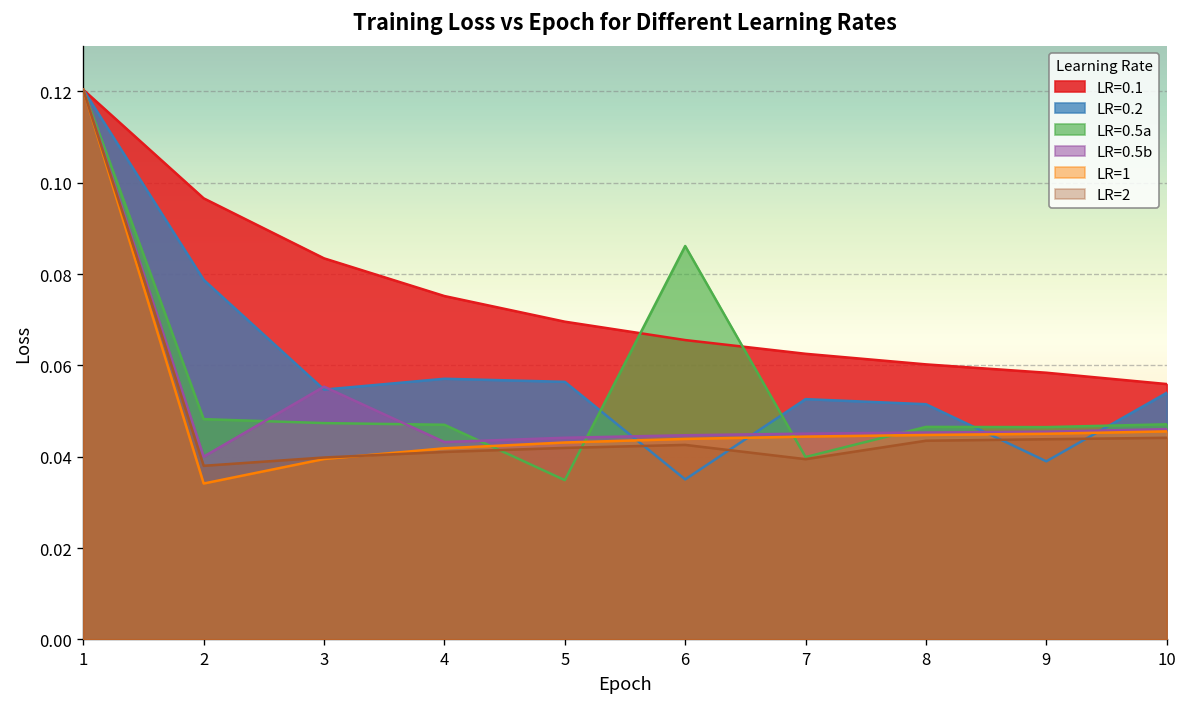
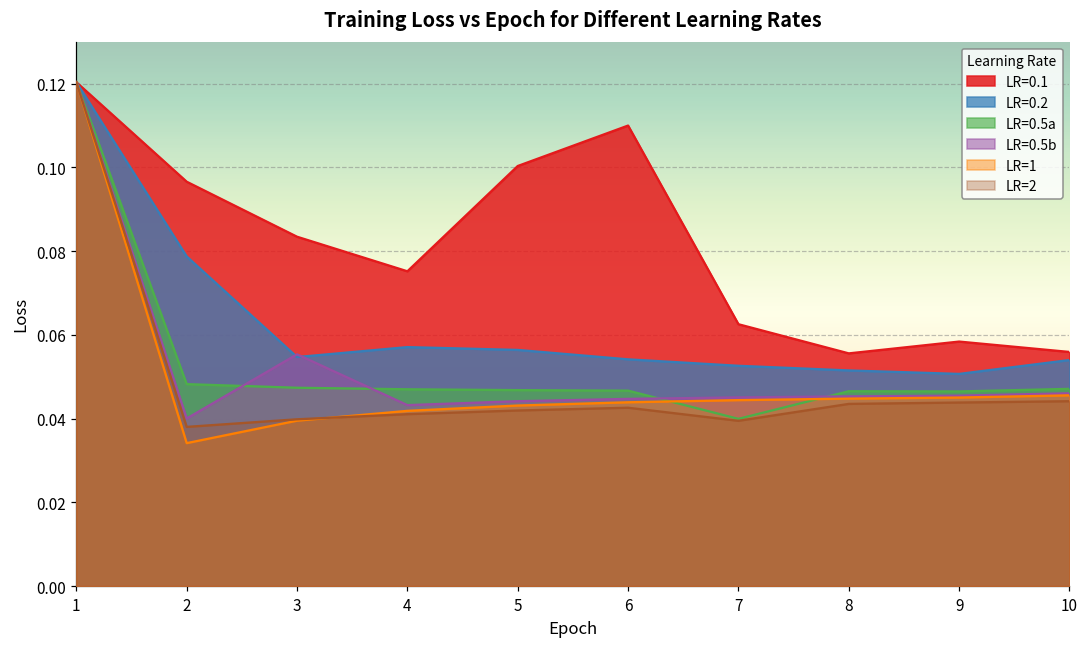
  {
    "LR=0.1": {
      "2": 0.097,
      "3": 0.083,
      "4": 0.075,
-     "5": 0.070,
-     "6": 0.066,
+     "5": 0.100,
+     "6": 0.110,
      "7": 0.063,
-     "8": 0.060,
+     "8": 0.056,
      "9": 0.058,
      "10": 0.056
    },
    "LR=0.2": {
      "2": 0.079,
      "4": 0.057,
      "5": 0.056,
-     "6": 0.035,
+     "6": 0.054,
      "7": 0.053,
      "8": 0.052,
-     "9": 0.039,
+     "9": 0.051,
      "10": 0.054
    },
    "LR=0.5a": {
      "2": 0.048,
      "3": 0.047,
      "4": 0.047,
-     "5": 0.035,
-     "6": 0.086,
+     "5": 0.047,
+     "6": 0.047,
      "8": 0.047,
      "9": 0.046,
      "10": 0.047
    },
    "LR=0.5b": {
      "2": 0.040,
      "4": 0.043,
      "5": 0.044,
      "6": 0.045
    },
    "LR=1": {
      "2": 0.034,
      "4": 0.042,
      "5": 0.043,
      "6": 0.044
    },
    "LR=2": {
      "2": 0.038,
      "4": 0.041,
      "5": 0.042,
      "6": 0.043,
      "8": 0.044,
      "9": 0.044,
      "10": 0.044
    }
  }
